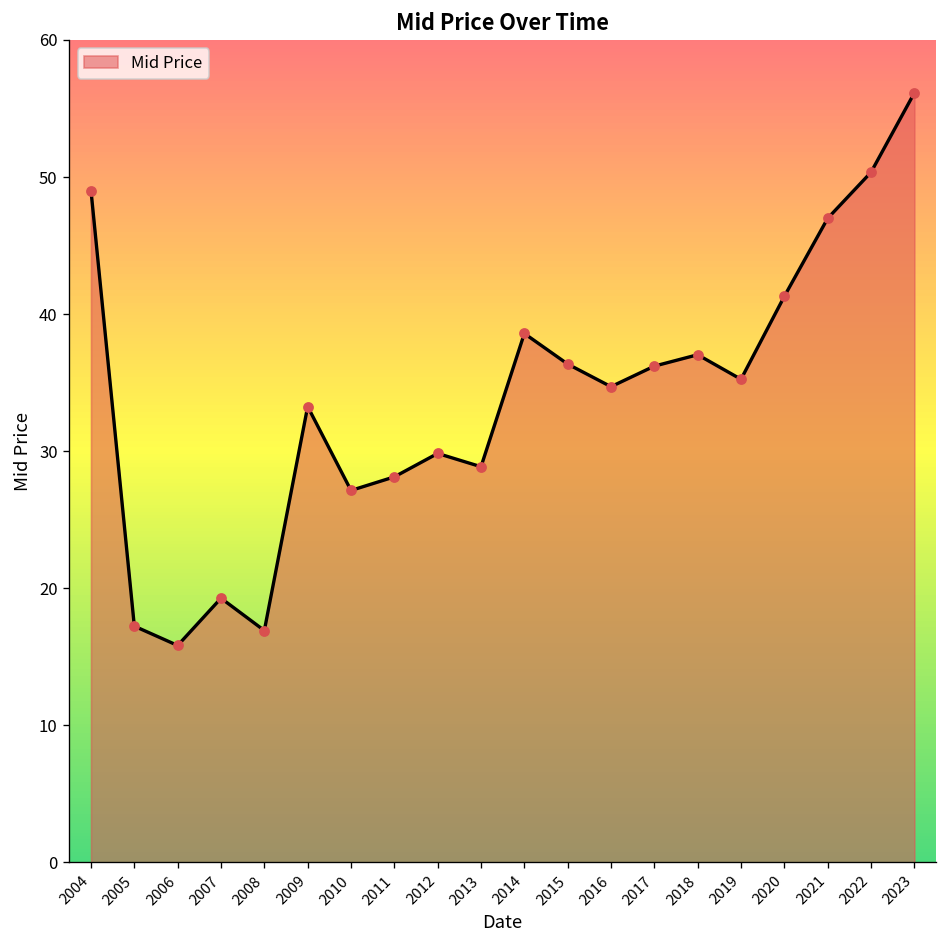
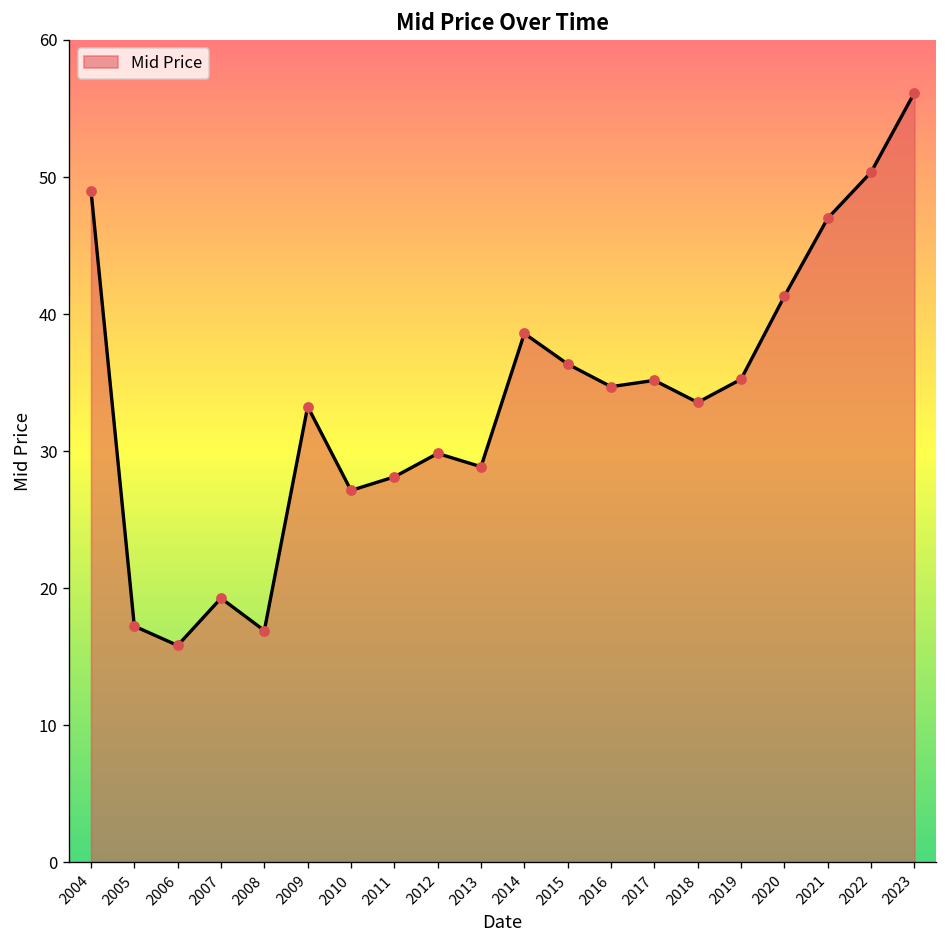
  {
    "2004": 49.0,
    "2005": 17.2,
    "2006": 15.8,
    "2007": 19.3,
    "2008": 16.9,
    "2009": 33.3,
    "2010": 27.1,
    "2011": 28.1,
    "2012": 29.8,
    "2013": 28.9,
    "2014": 38.6,
    "2015": 36.4,
    "2016": 34.7,
-   "2017": 36.2,
-   "2018": 37.0,
+   "2017": 35.2,
+   "2018": 33.6,
    "2019": 35.3,
    "2020": 41.3,
    "2021": 47.0,
    "2022": 50.4,
    "2023": 56.1
  }
